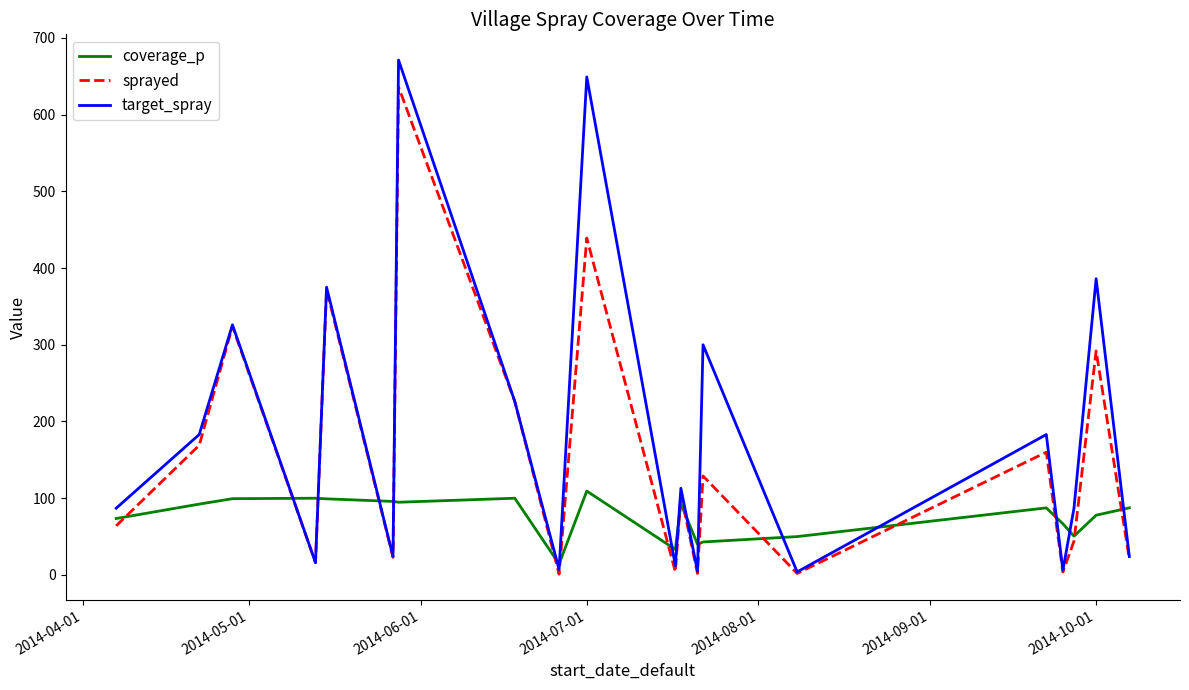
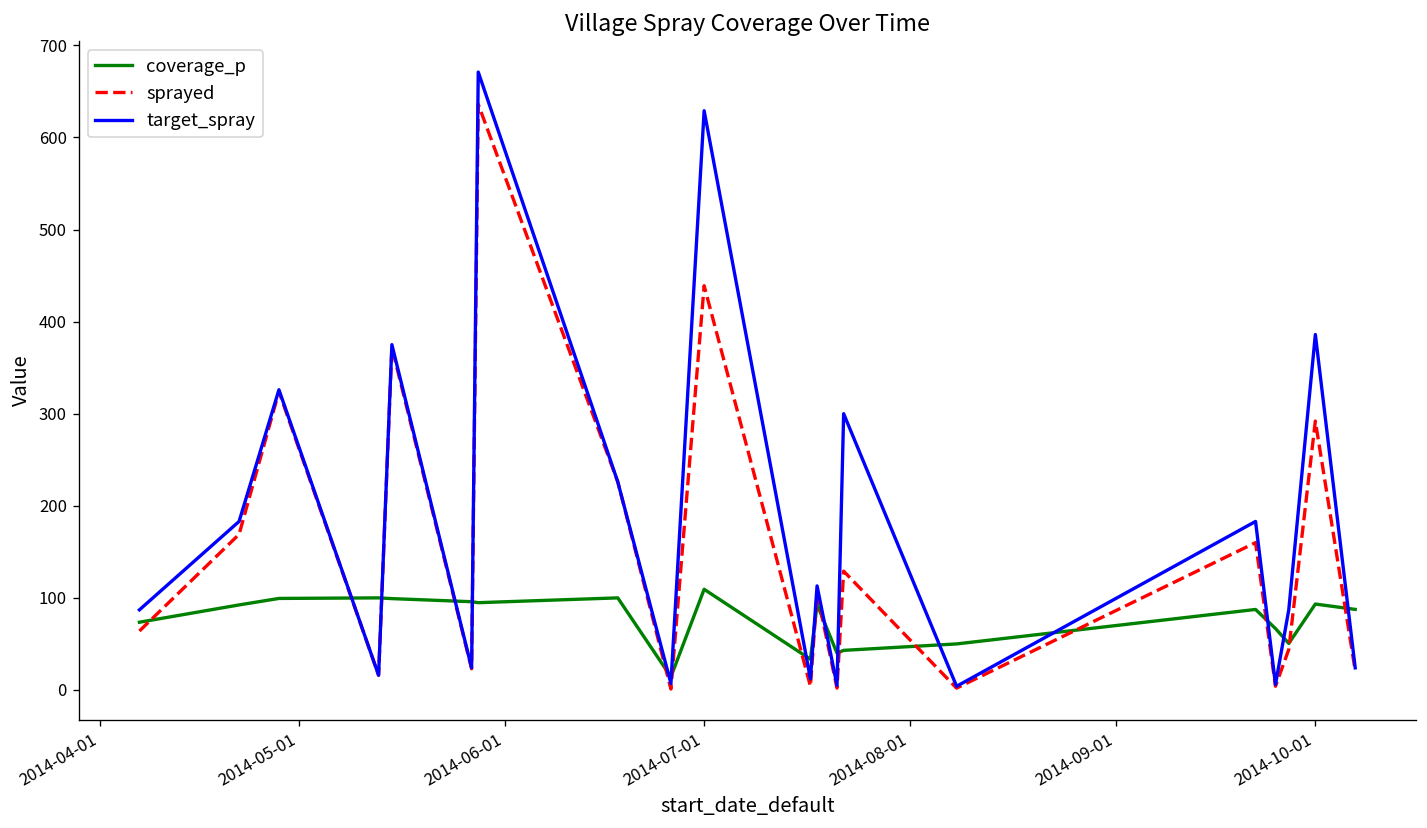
  {
    "coverage_p": {
      "2014-07-01": 110,
-     "2014-10-01": 80
+     "2014-10-01": 90
    },
    "sprayed": {
      "2014-07-01": 440,
      "2014-10-01": 290
    },
    "target_spray": {
-     "2014-07-01": 650,
+     "2014-07-01": 630,
      "2014-10-01": 390
    }
  }
